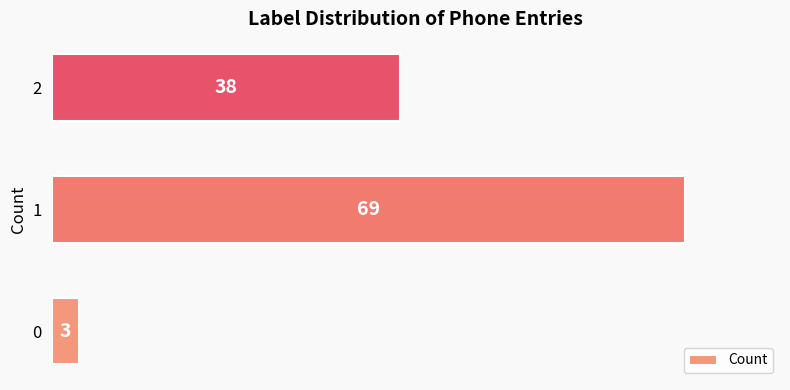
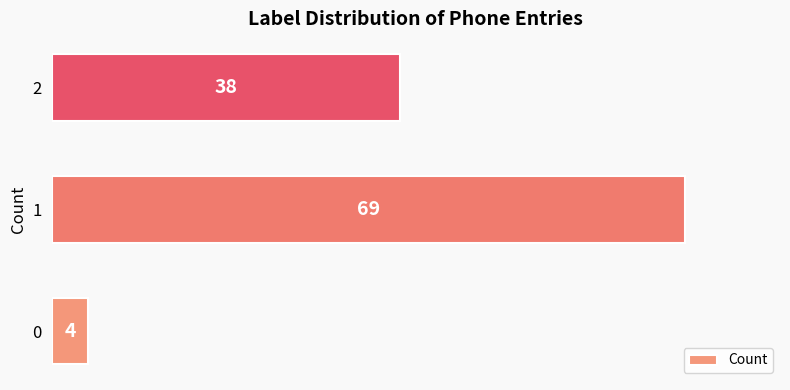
  {
    "2": 38,
    "1": 69,
-   "0": 3
+   "0": 4
  }
